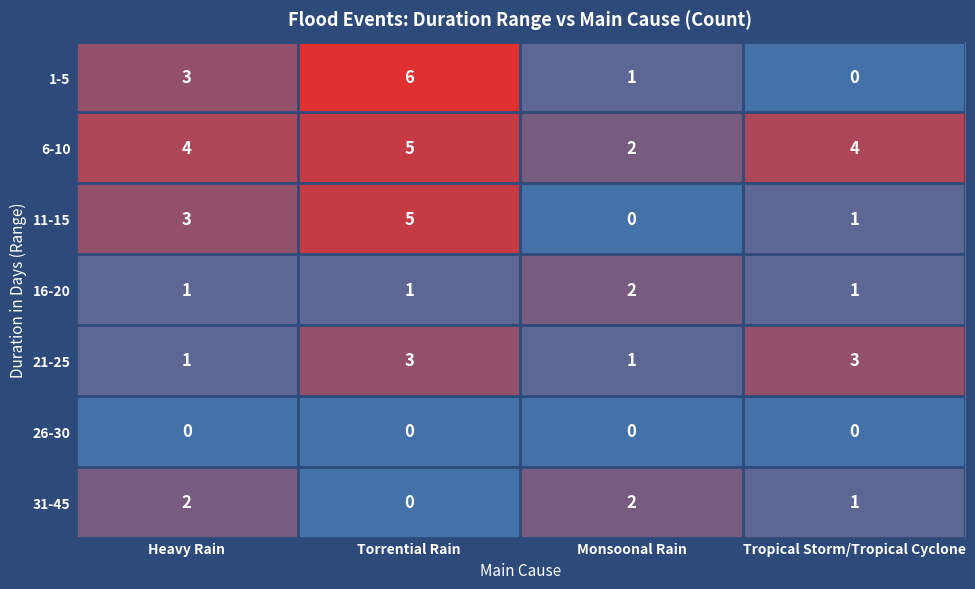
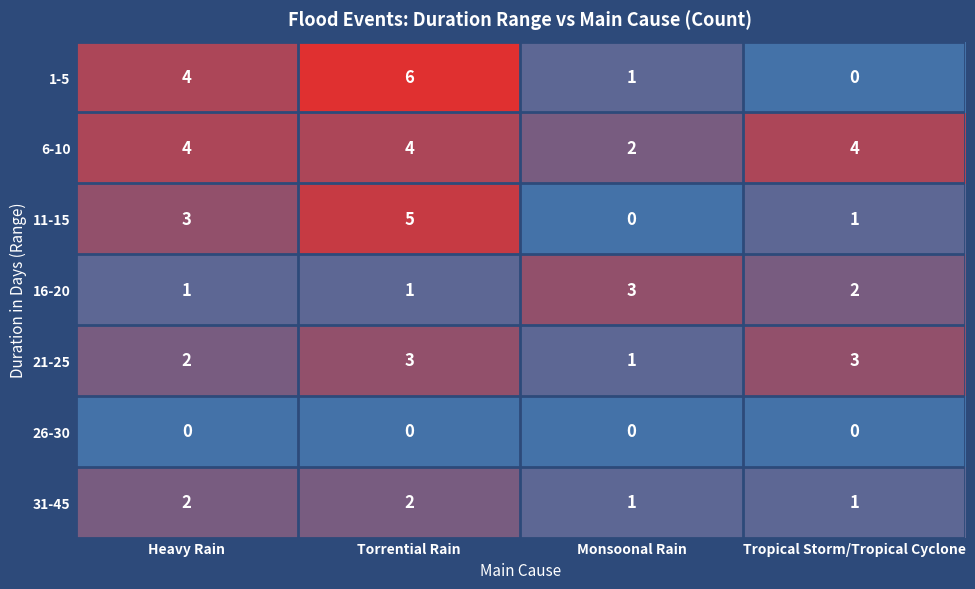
  {
    "1-5": {
-     "Heavy Rain": 3,
+     "Heavy Rain": 4,
      "Torrential Rain": 6,
      "Monsoonal Rain": 1,
      "Tropical Storm/Tropical Cyclone": 0
    },
    "6-10": {
      "Heavy Rain": 4,
-     "Torrential Rain": 5,
+     "Torrential Rain": 4,
      "Monsoonal Rain": 2,
      "Tropical Storm/Tropical Cyclone": 4
    },
    "11-15": {
      "Heavy Rain": 3,
      "Torrential Rain": 5,
      "Monsoonal Rain": 0,
      "Tropical Storm/Tropical Cyclone": 1
    },
    "16-20": {
      "Heavy Rain": 1,
      "Torrential Rain": 1,
-     "Monsoonal Rain": 2,
-     "Tropical Storm/Tropical Cyclone": 1
+     "Monsoonal Rain": 3,
+     "Tropical Storm/Tropical Cyclone": 2
    },
    "21-25": {
-     "Heavy Rain": 1,
+     "Heavy Rain": 2,
      "Torrential Rain": 3,
      "Monsoonal Rain": 1,
      "Tropical Storm/Tropical Cyclone": 3
    },
    "26-30": {
      "Heavy Rain": 0,
      "Torrential Rain": 0,
      "Monsoonal Rain": 0,
      "Tropical Storm/Tropical Cyclone": 0
    },
    "31-45": {
      "Heavy Rain": 2,
-     "Torrential Rain": 0,
-     "Monsoonal Rain": 2,
+     "Torrential Rain": 2,
+     "Monsoonal Rain": 1,
      "Tropical Storm/Tropical Cyclone": 1
    }
  }
